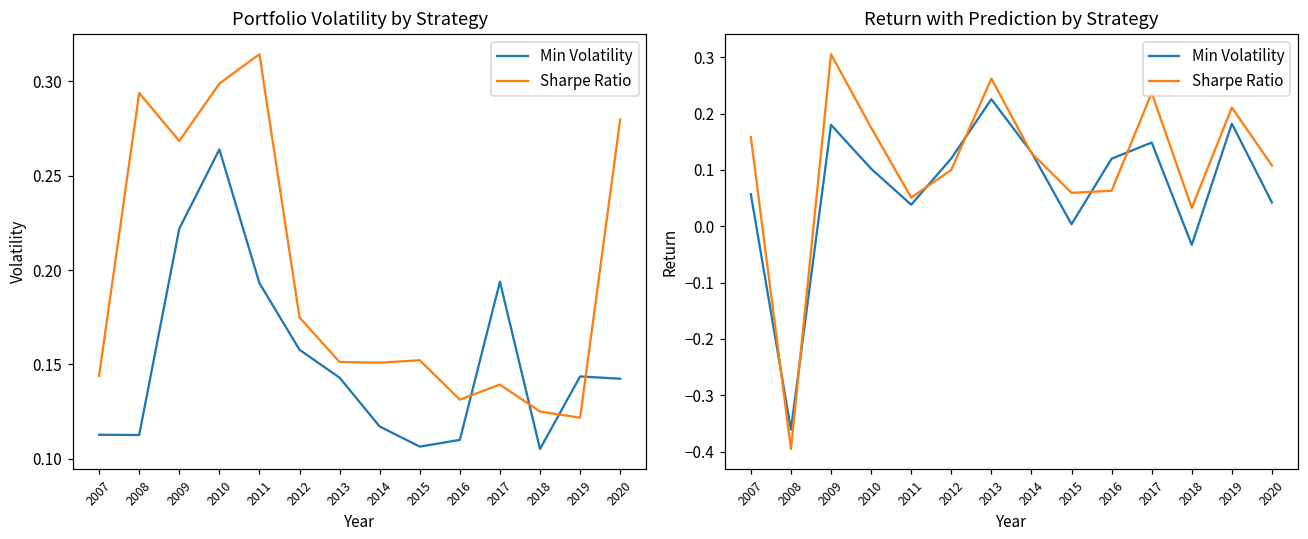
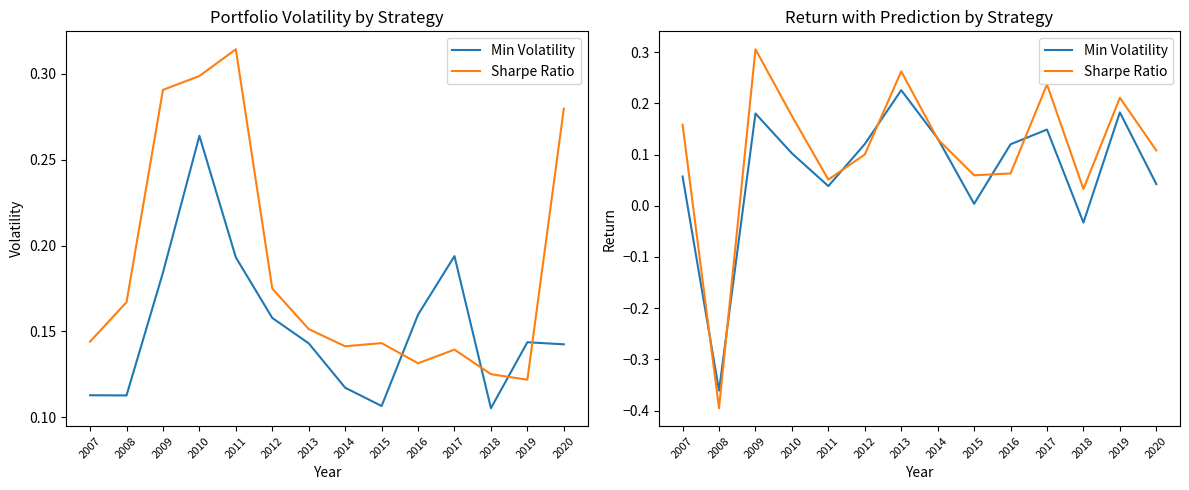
  {
    "Portfolio Volatility by Strategy": {
      "Min Volatility": {
        "2007": 0.113,
        "2008": 0.113,
-       "2009": 0.222,
+       "2009": 0.184,
        "2010": 0.264,
        "2011": 0.193,
        "2012": 0.158,
        "2013": 0.143,
        "2014": 0.117,
        "2015": 0.106,
-       "2016": 0.110,
+       "2016": 0.160,
        "2017": 0.194,
        "2018": 0.105,
        "2019": 0.144,
        "2020": 0.142
      },
      "Sharpe Ratio": {
        "2007": 0.144,
-       "2008": 0.294,
-       "2009": 0.268,
+       "2008": 0.167,
+       "2009": 0.291,
        "2010": 0.299,
        "2011": 0.314,
        "2012": 0.175,
        "2013": 0.151,
-       "2014": 0.151,
-       "2015": 0.152,
+       "2014": 0.141,
+       "2015": 0.143,
        "2016": 0.131,
        "2017": 0.139,
        "2018": 0.125,
        "2019": 0.122,
        "2020": 0.280
      }
    },
    "Return with Prediction by Strategy": {
      "Min Volatility": {
        "2007": 0.06,
        "2008": -0.36,
        "2009": 0.18,
        "2010": 0.10,
        "2011": 0.04,
        "2012": 0.12,
        "2013": 0.23,
        "2015": 0.00,
        "2016": 0.12,
        "2017": 0.15,
        "2018": -0.03,
        "2019": 0.18,
        "2020": 0.04
      },
      "Sharpe Ratio": {
        "2007": 0.16,
        "2008": -0.40,
        "2009": 0.31,
        "2010": 0.18,
        "2011": 0.05,
        "2012": 0.10,
        "2013": 0.26,
        "2015": 0.06,
        "2016": 0.06,
        "2017": 0.24,
        "2018": 0.03,
        "2019": 0.21,
        "2020": 0.11
      }
    }
  }
